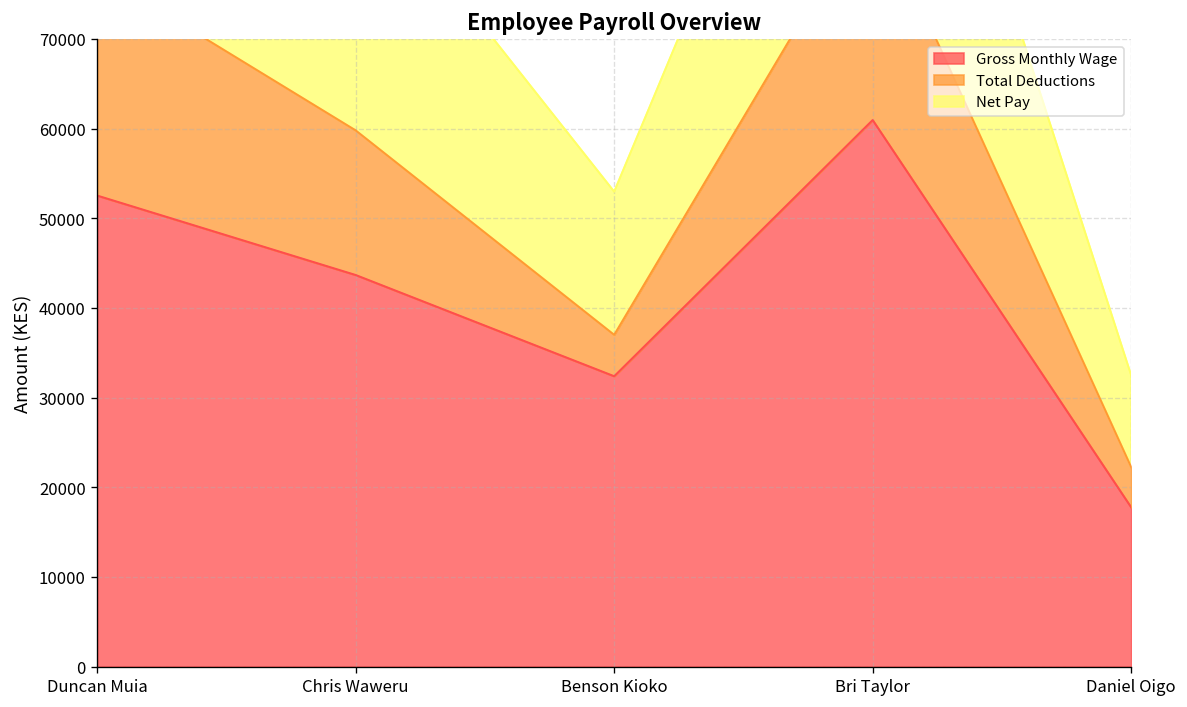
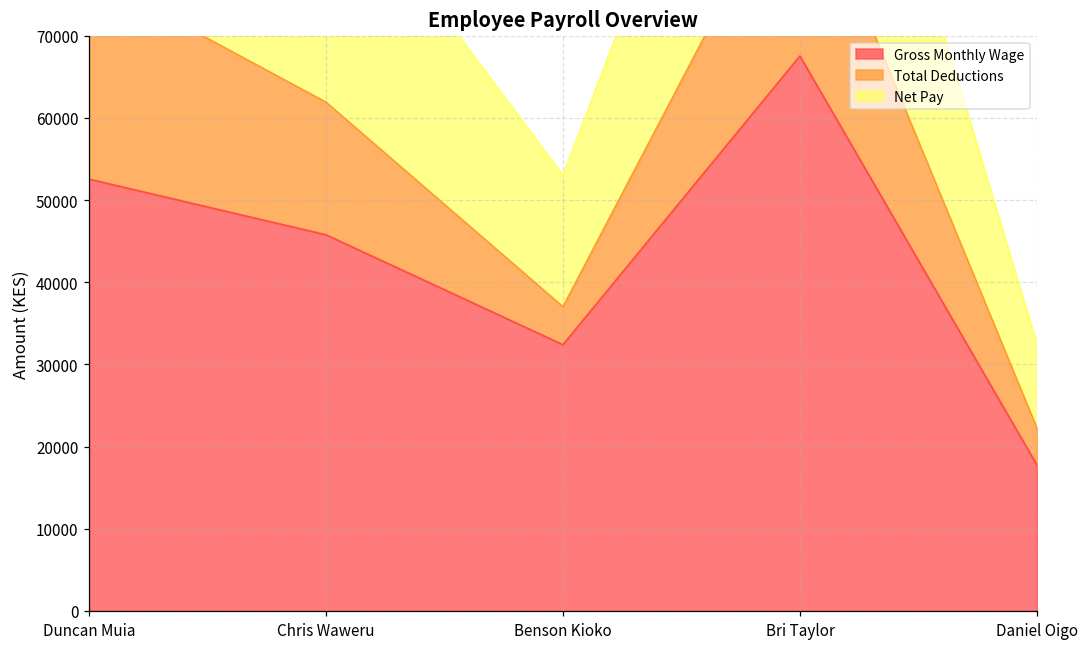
  {
    "Gross Monthly Wage": {
      "Duncan Muia": 53000,
-     "Chris Waweru": 44000,
+     "Chris Waweru": 46000,
      "Benson Kioko": 32000,
-     "Bri Taylor": 61000,
+     "Bri Taylor": 68000,
      "Daniel Oigo": 18000
    },
    "Total Deductions": {
      "Chris Waweru": 16000,
      "Benson Kioko": 5000,
      "Daniel Oigo": 4000
    },
    "Net Pay": {
      "Benson Kioko": 16000,
      "Daniel Oigo": 10000
    }
  }
